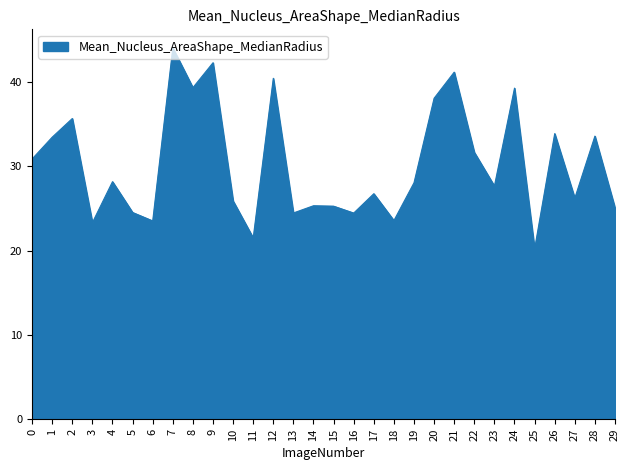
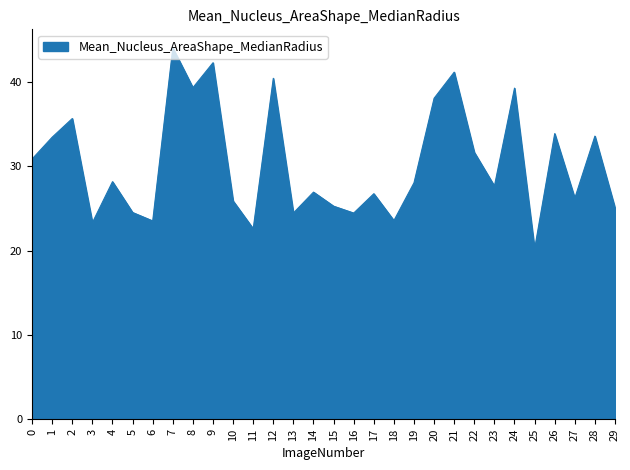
  {
    "0": 31,
    "1": 33,
    "2": 36,
    "3": 23,
    "4": 28,
    "5": 25,
    "6": 24,
    "8": 39,
    "9": 42,
    "10": 26,
-   "11": 21,
+   "11": 23,
    "12": 40,
    "13": 24,
-   "14": 25,
+   "14": 27,
    "15": 25,
    "16": 24,
    "17": 27,
    "18": 24,
    "19": 28,
    "20": 38,
    "21": 41,
    "22": 32,
    "23": 28,
    "24": 39,
    "25": 20,
    "26": 34,
    "27": 26,
    "28": 34,
    "29": 25
  }
